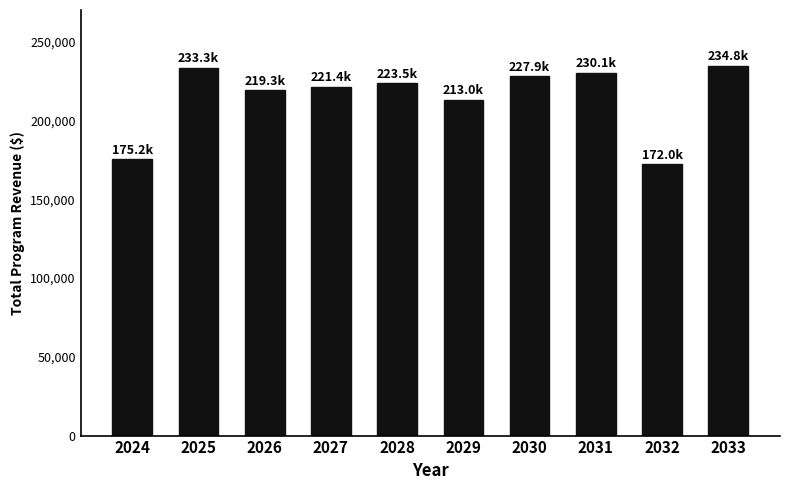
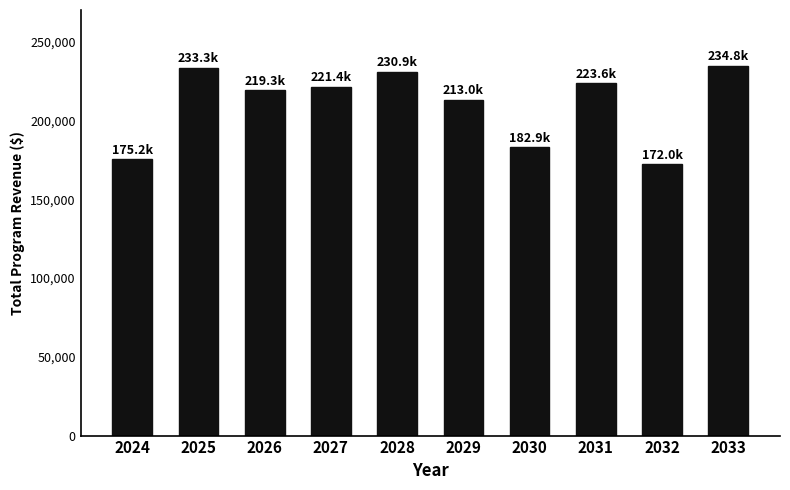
  {
    "2024": "175.2k",
    "2025": "233.3k",
    "2026": "219.3k",
    "2027": "221.4k",
-   "2028": "223.5k",
+   "2028": "230.9k",
    "2029": "213.0k",
-   "2030": "227.9k",
-   "2031": "230.1k",
+   "2030": "182.9k",
+   "2031": "223.6k",
    "2032": "172.0k",
    "2033": "234.8k"
  }
